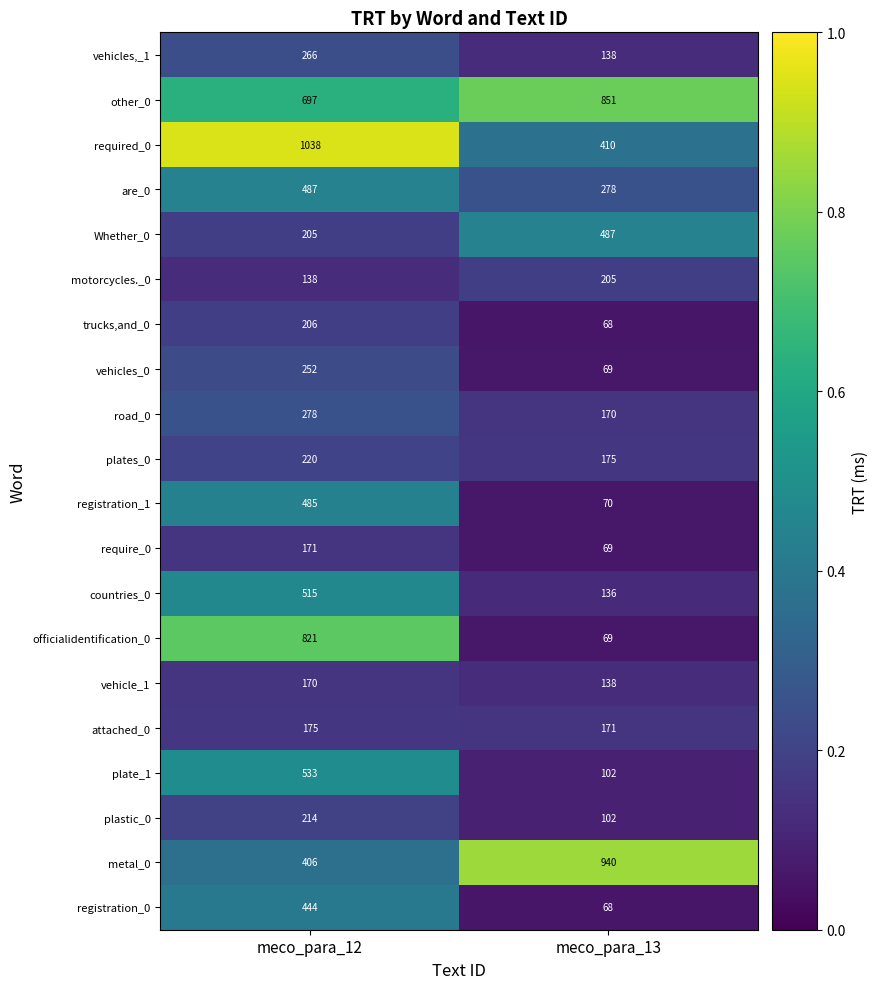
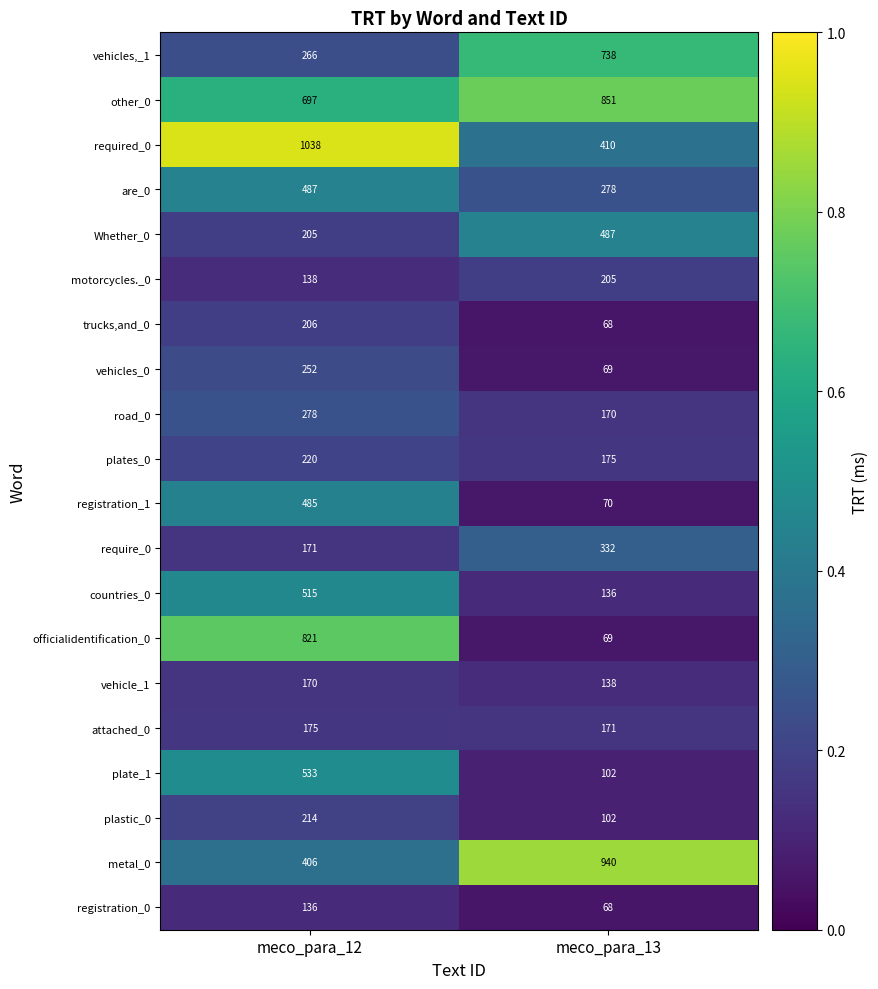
  {
    "vehicles,_1": {
      "meco_para_12": 266,
-     "meco_para_13": 138
+     "meco_para_13": 738
    },
    "other_0": {
      "meco_para_12": 697,
      "meco_para_13": 851
    },
    "required_0": {
      "meco_para_12": 1038,
      "meco_para_13": 410
    },
    "are_0": {
      "meco_para_12": 487,
      "meco_para_13": 278
    },
    "Whether_0": {
      "meco_para_12": 205,
      "meco_para_13": 487
    },
    "motorcycles._0": {
      "meco_para_12": 138,
      "meco_para_13": 205
    },
    "trucks,and_0": {
      "meco_para_12": 206,
      "meco_para_13": 68
    },
    "vehicles_0": {
      "meco_para_12": 252,
      "meco_para_13": 69
    },
    "road_0": {
      "meco_para_12": 278,
      "meco_para_13": 170
    },
    "plates_0": {
      "meco_para_12": 220,
      "meco_para_13": 175
    },
    "registration_1": {
      "meco_para_12": 485,
      "meco_para_13": 70
    },
    "require_0": {
      "meco_para_12": 171,
-     "meco_para_13": 69
+     "meco_para_13": 332
    },
    "countries_0": {
      "meco_para_12": 515,
      "meco_para_13": 136
    },
    "officialidentification_0": {
      "meco_para_12": 821,
      "meco_para_13": 69
    },
    "vehicle_1": {
      "meco_para_12": 170,
      "meco_para_13": 138
    },
    "attached_0": {
      "meco_para_12": 175,
      "meco_para_13": 171
    },
    "plate_1": {
      "meco_para_12": 533,
      "meco_para_13": 102
    },
    "plastic_0": {
      "meco_para_12": 214,
      "meco_para_13": 102
    },
    "metal_0": {
      "meco_para_12": 406,
      "meco_para_13": 940
    },
    "registration_0": {
-     "meco_para_12": 444,
+     "meco_para_12": 136,
      "meco_para_13": 68
    }
  }
